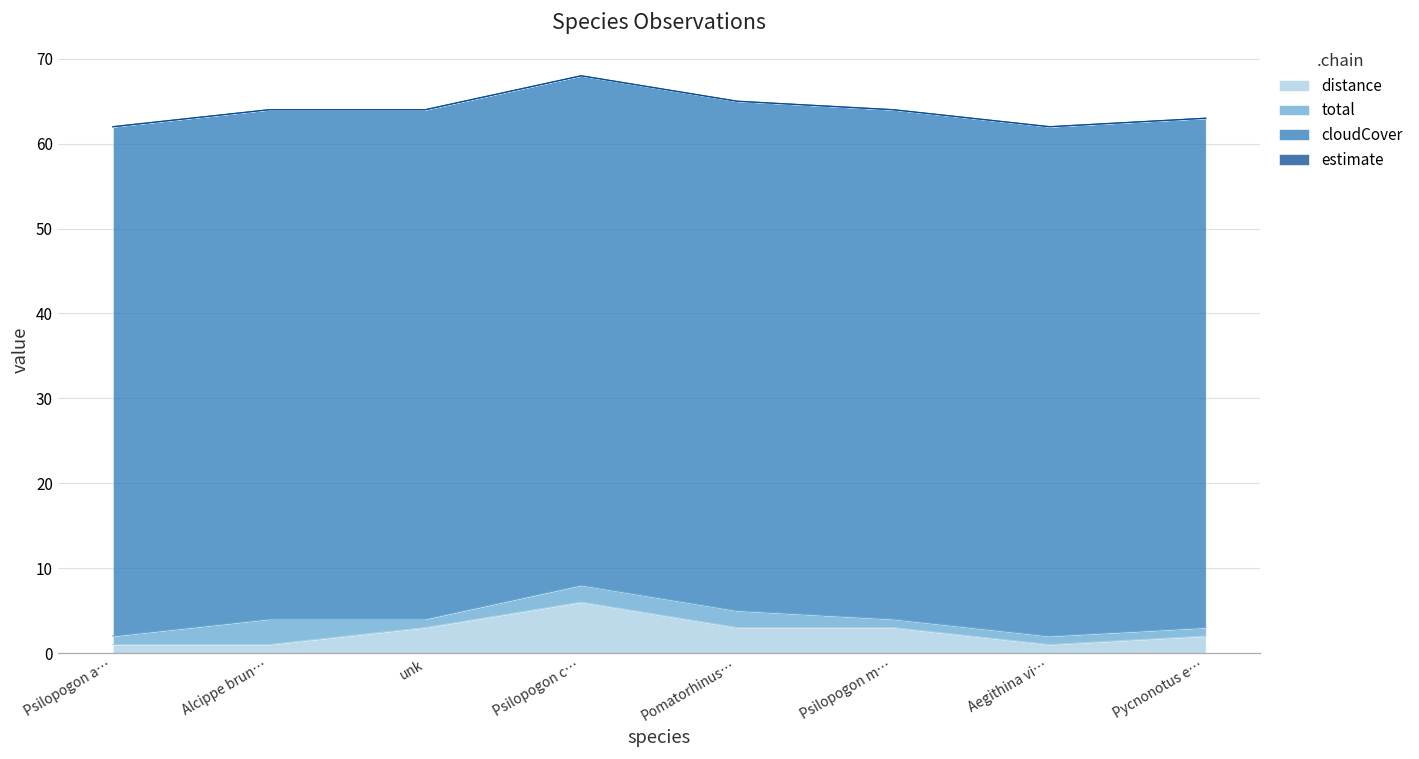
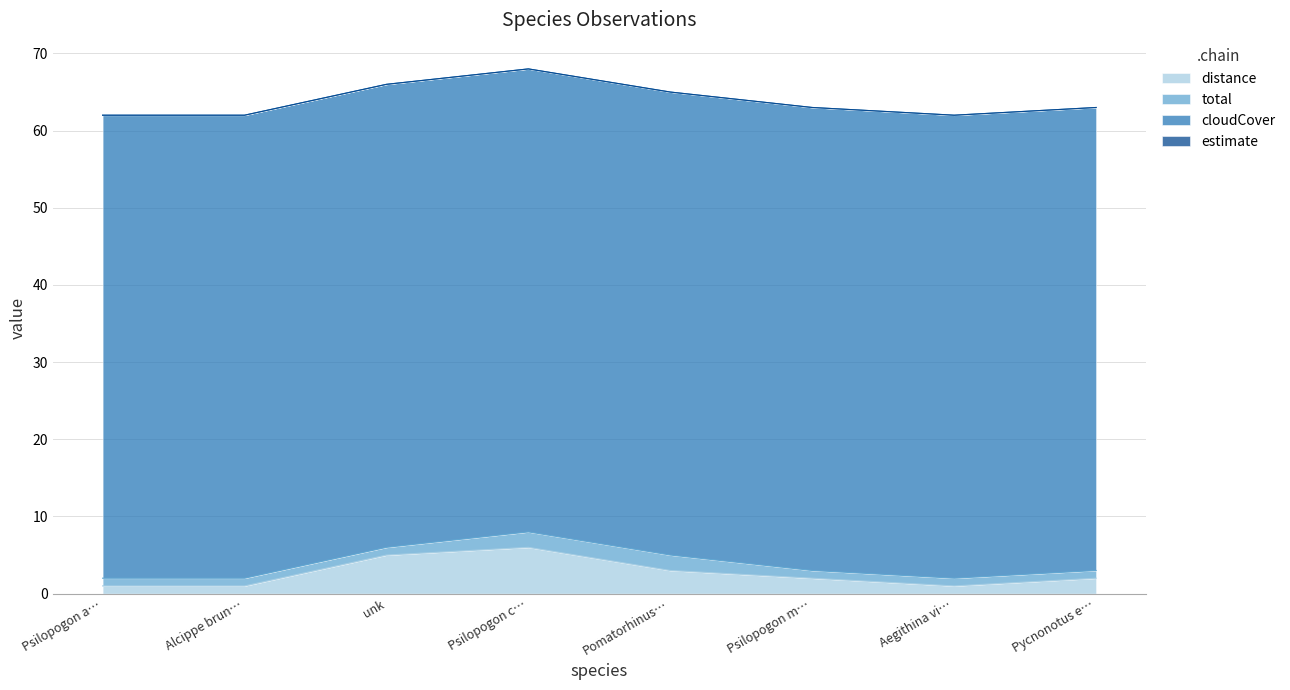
  {
    "distance": {
      "Psilopogon a…": 1,
      "Alcippe brun…": 1,
-     "unk": 3,
+     "unk": 5,
      "Psilopogon c…": 6,
      "Pomatorhinus…": 3,
-     "Psilopogon m…": 3,
+     "Psilopogon m…": 2,
      "Aegithina vi…": 1,
      "Pycnonotus e…": 2
    },
    "total": {
      "Psilopogon a…": 1,
-     "Alcippe brun…": 3,
+     "Alcippe brun…": 1,
      "unk": 1,
      "Psilopogon c…": 2,
      "Pomatorhinus…": 2,
      "Psilopogon m…": 1,
      "Aegithina vi…": 1,
      "Pycnonotus e…": 1
    }
  }
